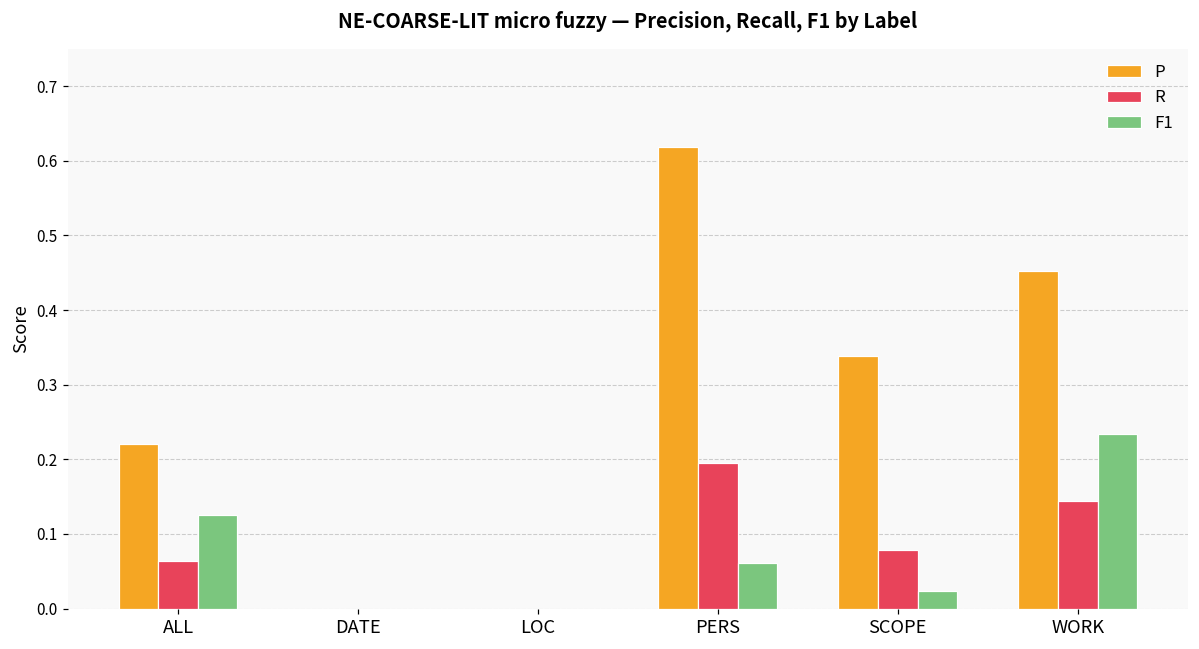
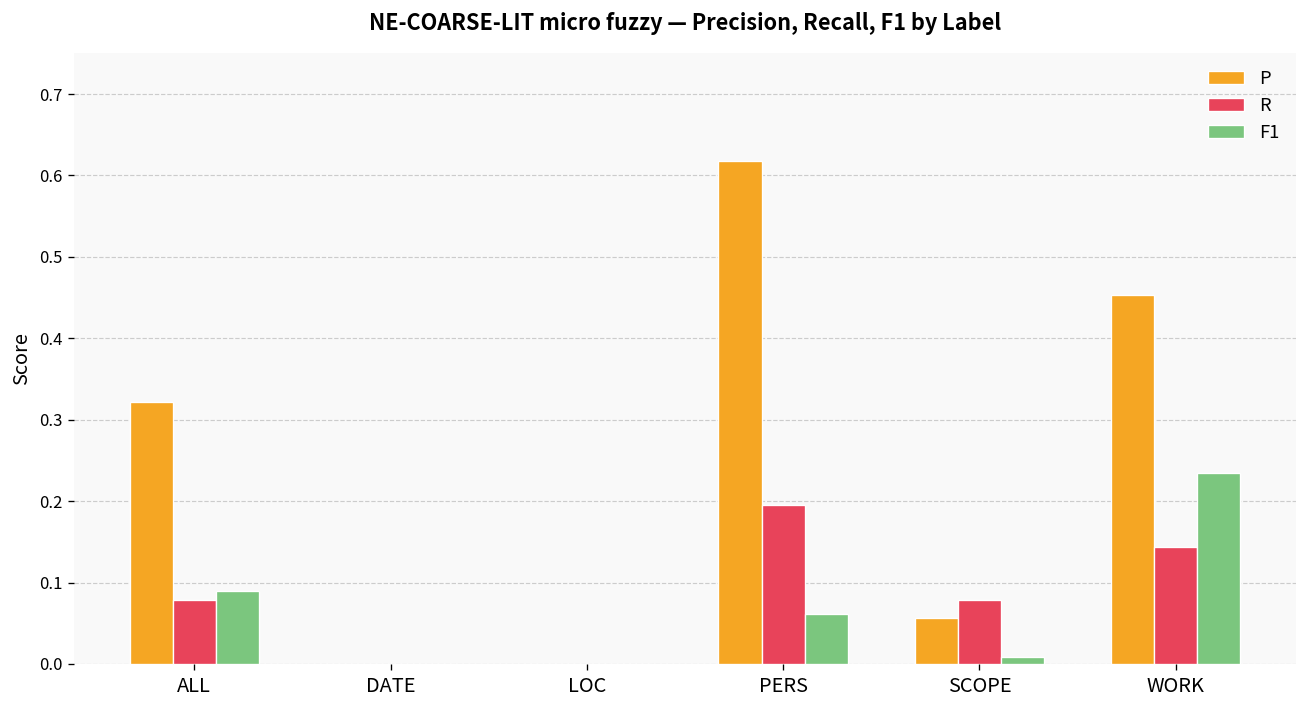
  {
    "P": {
-     "ALL": 0.22,
+     "ALL": 0.32,
      "DATE": 0.00,
      "LOC": 0.00,
      "PERS": 0.62,
-     "SCOPE": 0.34,
+     "SCOPE": 0.06,
      "WORK": 0.45
    },
    "R": {
-     "ALL": 0.06,
+     "ALL": 0.08,
      "DATE": 0.00,
      "LOC": 0.00,
      "PERS": 0.20,
      "SCOPE": 0.08,
      "WORK": 0.14
    },
    "F1": {
-     "ALL": 0.13,
+     "ALL": 0.09,
      "DATE": 0.00,
      "LOC": 0.00,
      "PERS": 0.06,
-     "SCOPE": 0.02,
+     "SCOPE": 0.01,
      "WORK": 0.23
    }
  }
